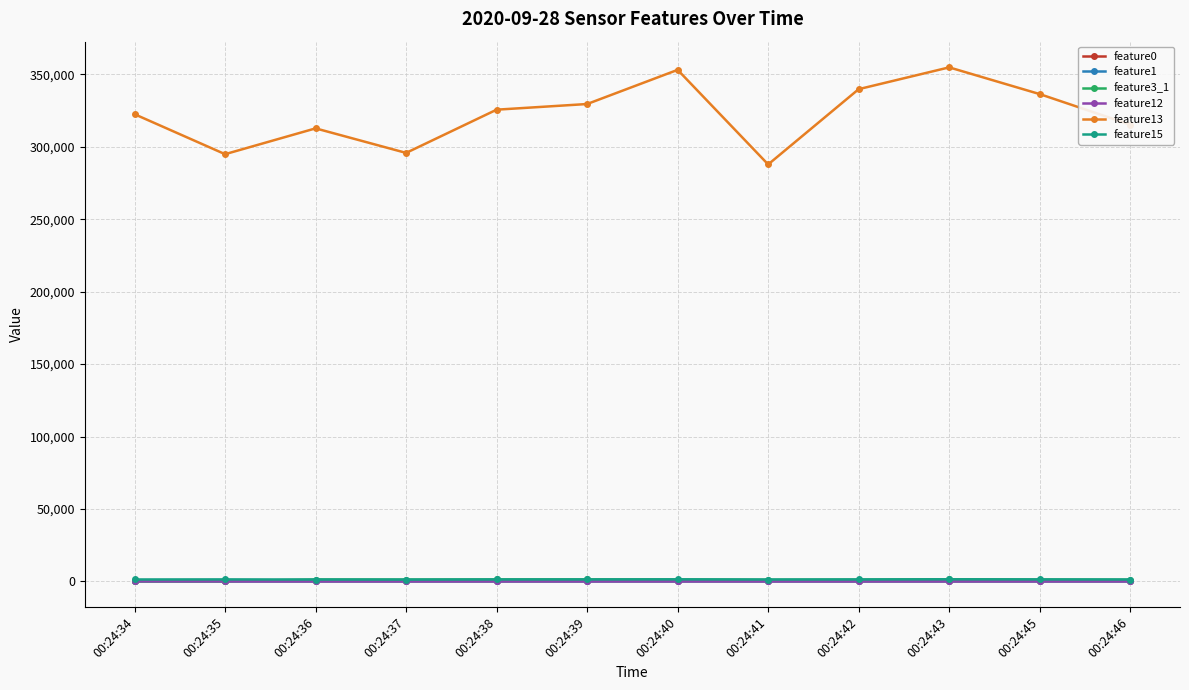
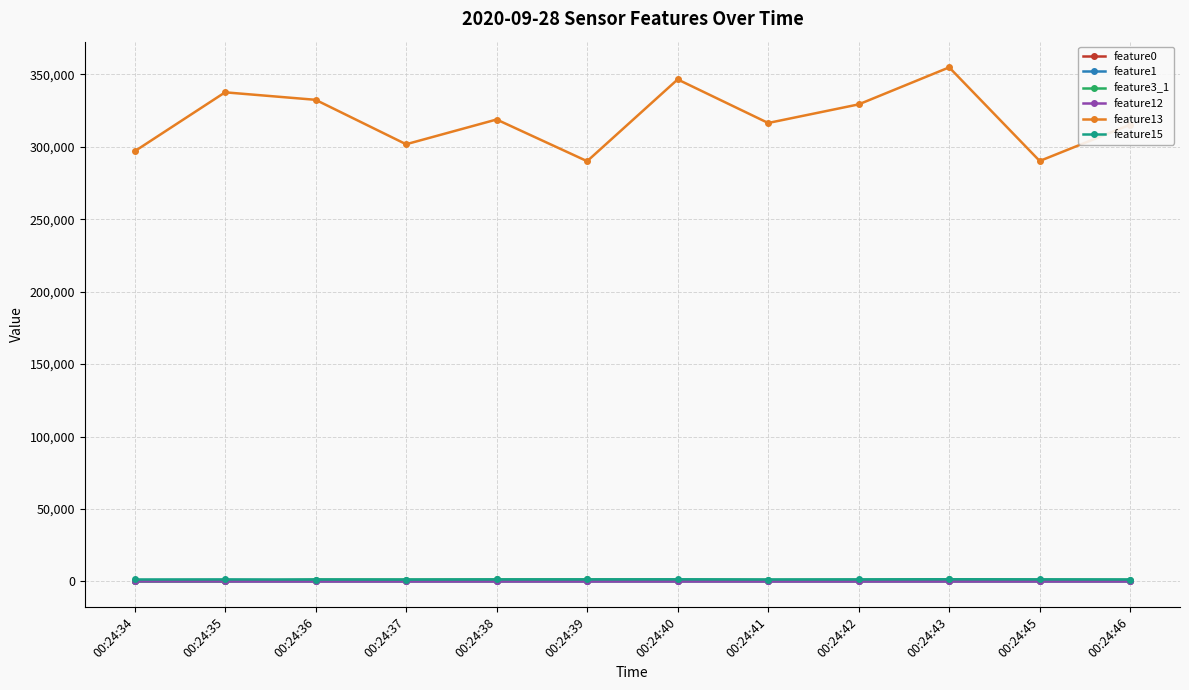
  {
    "feature13": {
-     "00:24:34": "323,000",
-     "00:24:35": "295,000",
-     "00:24:36": "313,000",
-     "00:24:37": "296,000",
-     "00:24:38": "326,000",
-     "00:24:39": "330,000",
-     "00:24:40": "353,000",
-     "00:24:41": "288,000",
-     "00:24:42": "340,000",
+     "00:24:34": "297,000",
+     "00:24:35": "338,000",
+     "00:24:36": "332,000",
+     "00:24:37": "302,000",
+     "00:24:38": "319,000",
+     "00:24:39": "290,000",
+     "00:24:40": "347,000",
+     "00:24:41": "316,000",
+     "00:24:42": "329,000",
      "00:24:43": "355,000",
-     "00:24:45": "336,000"
+     "00:24:45": "290,000"
    }
  }
